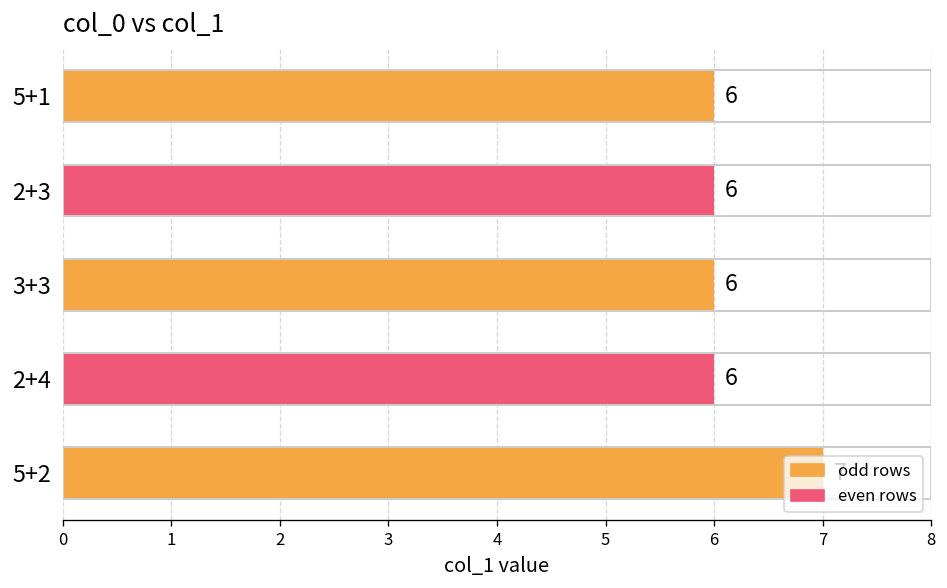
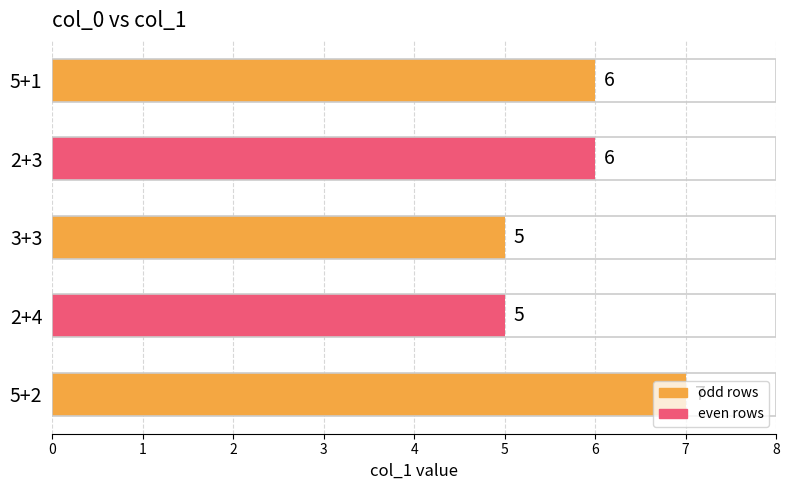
  {
    "5+1": 6,
    "2+3": 6,
-   "3+3": 6,
-   "2+4": 6
+   "3+3": 5,
+   "2+4": 5
  }
